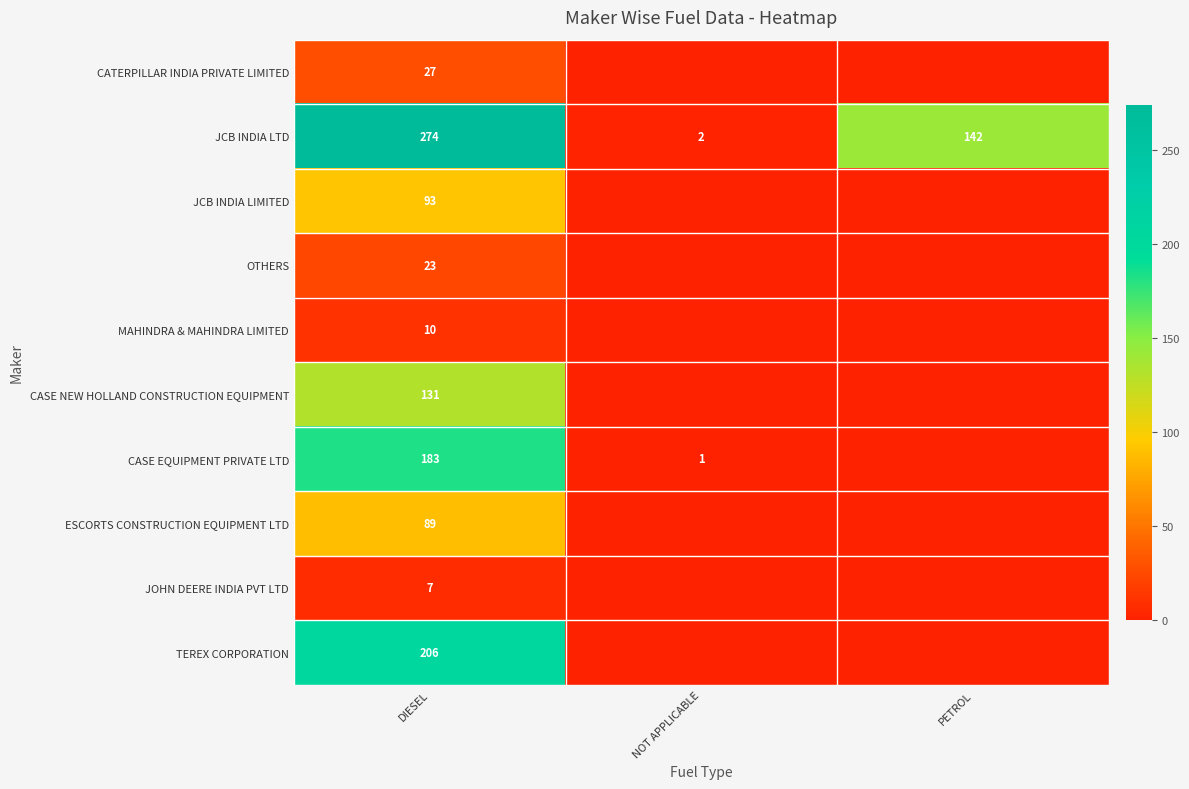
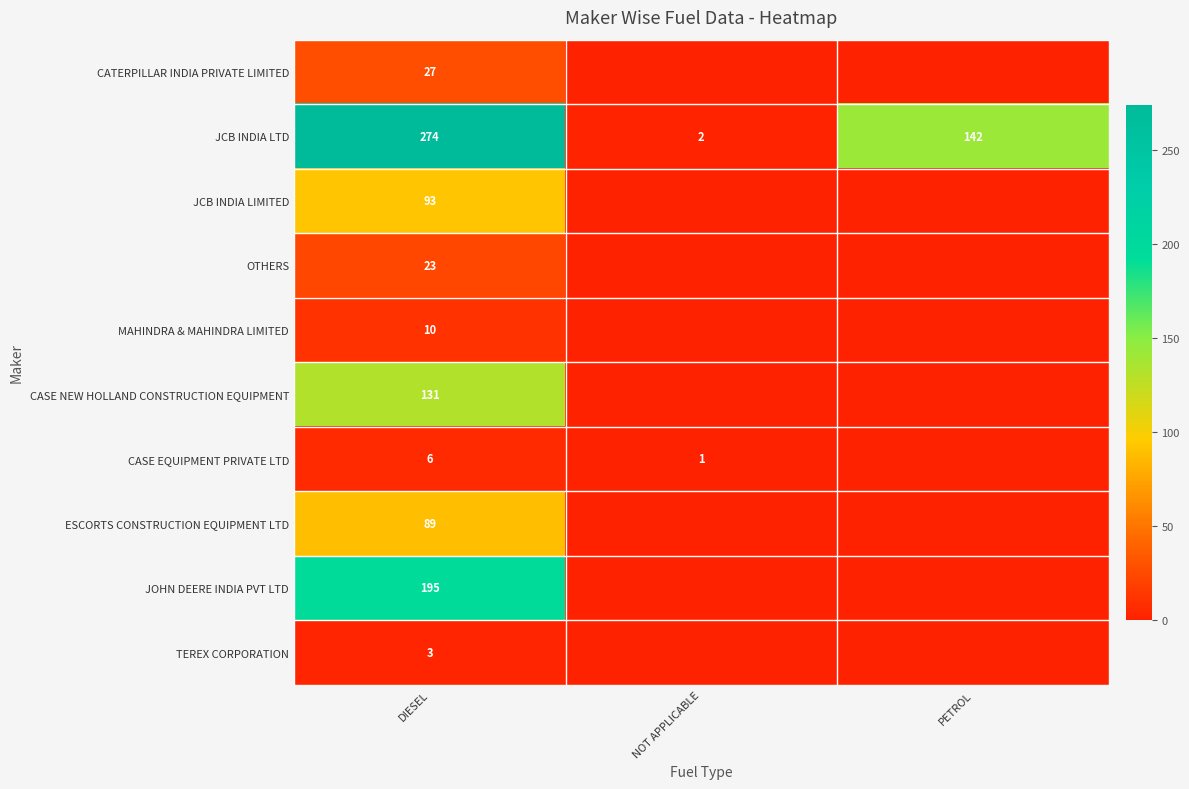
  {
    "CATERPILLAR INDIA PRIVATE LIMITED": {
      "DIESEL": 27
    },
    "JCB INDIA LTD": {
      "DIESEL": 274,
      "NOT APPLICABLE": 2,
      "PETROL": 142
    },
    "JCB INDIA LIMITED": {
      "DIESEL": 93
    },
    "OTHERS": {
      "DIESEL": 23
    },
    "MAHINDRA & MAHINDRA LIMITED": {
      "DIESEL": 10
    },
    "CASE NEW HOLLAND CONSTRUCTION EQUIPMENT": {
      "DIESEL": 131
    },
    "CASE EQUIPMENT PRIVATE LTD": {
-     "DIESEL": 183,
+     "DIESEL": 6,
      "NOT APPLICABLE": 1
    },
    "ESCORTS CONSTRUCTION EQUIPMENT LTD": {
      "DIESEL": 89
    },
    "JOHN DEERE INDIA PVT LTD": {
-     "DIESEL": 7
+     "DIESEL": 195
    },
    "TEREX CORPORATION": {
-     "DIESEL": 206
+     "DIESEL": 3
    }
  }
